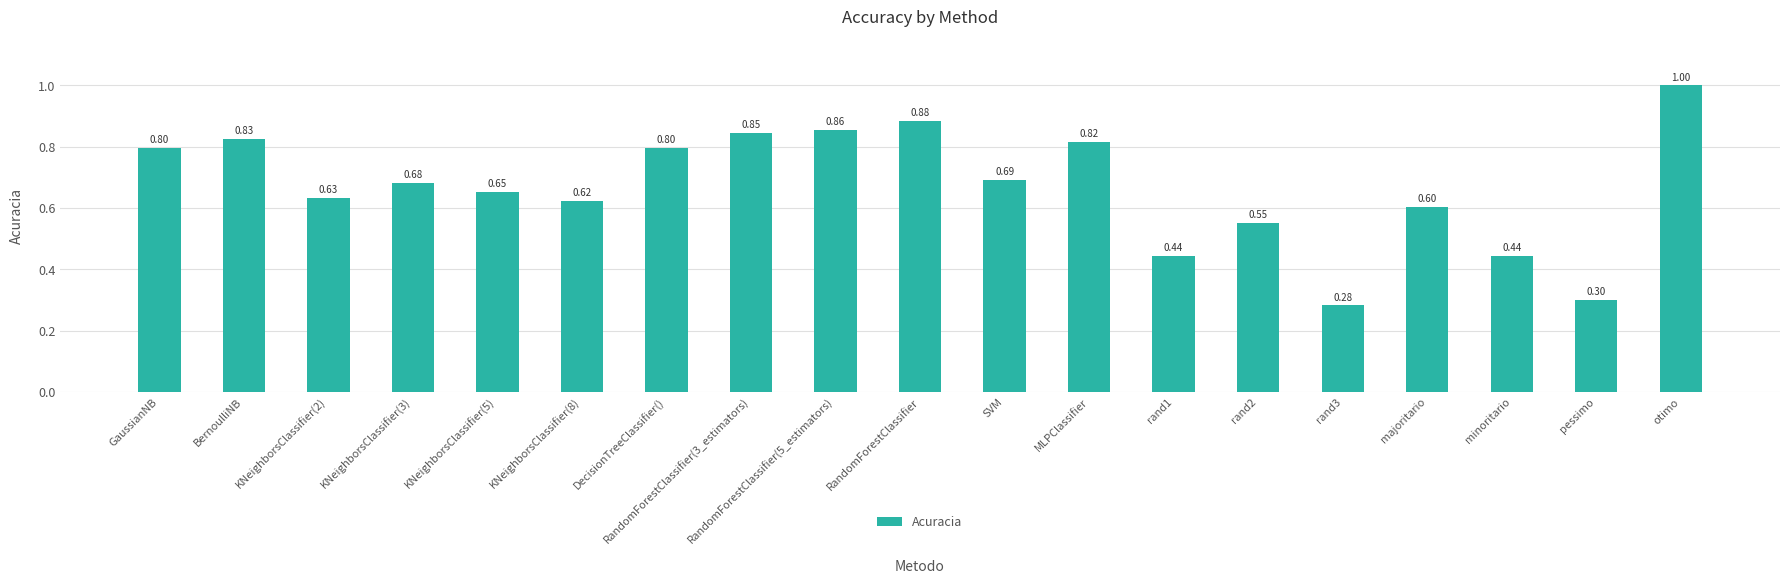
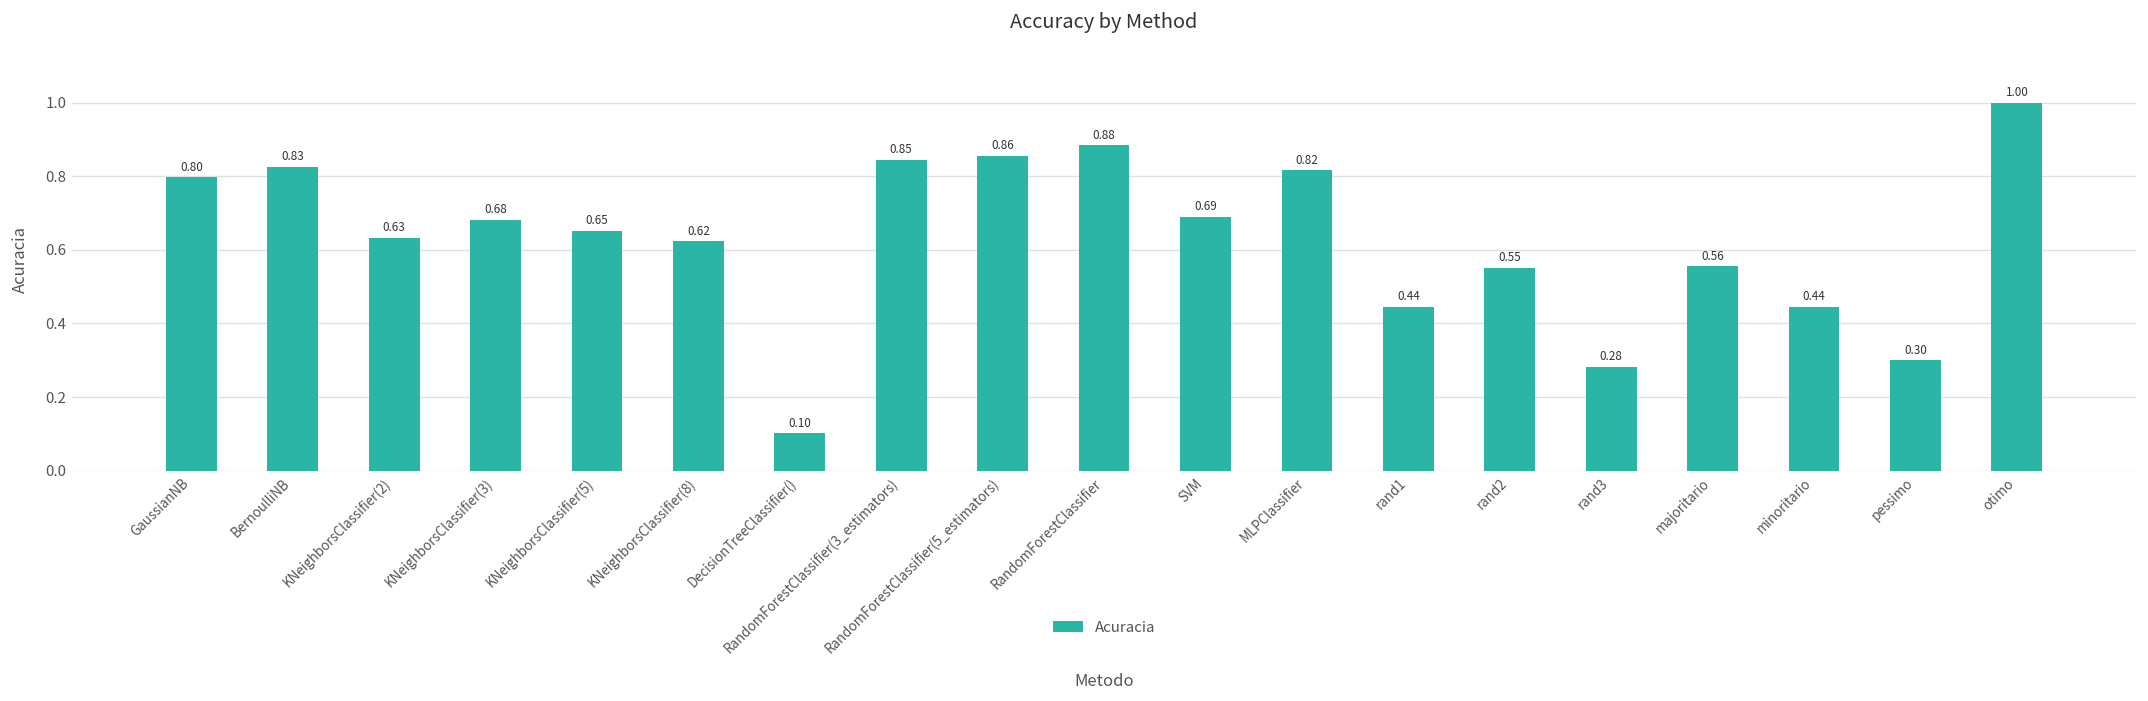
  {
    "GaussianNB": 0.80,
    "BernoulliNB": 0.83,
    "KNeighborsClassifier(2)": 0.63,
    "KNeighborsClassifier(3)": 0.68,
    "KNeighborsClassifier(5)": 0.65,
    "KNeighborsClassifier(8)": 0.62,
-   "DecisionTreeClassifier()": 0.80,
+   "DecisionTreeClassifier()": 0.10,
    "RandomForestClassifier(3_estimators)": 0.85,
    "RandomForestClassifier(5_estimators)": 0.86,
    "RandomForestClassifier": 0.88,
    "SVM": 0.69,
    "MLPClassifier": 0.82,
    "rand1": 0.44,
    "rand2": 0.55,
    "rand3": 0.28,
-   "majoritario": 0.60,
+   "majoritario": 0.56,
    "minoritario": 0.44,
    "pessimo": 0.30,
    "otimo": 1.00
  }
